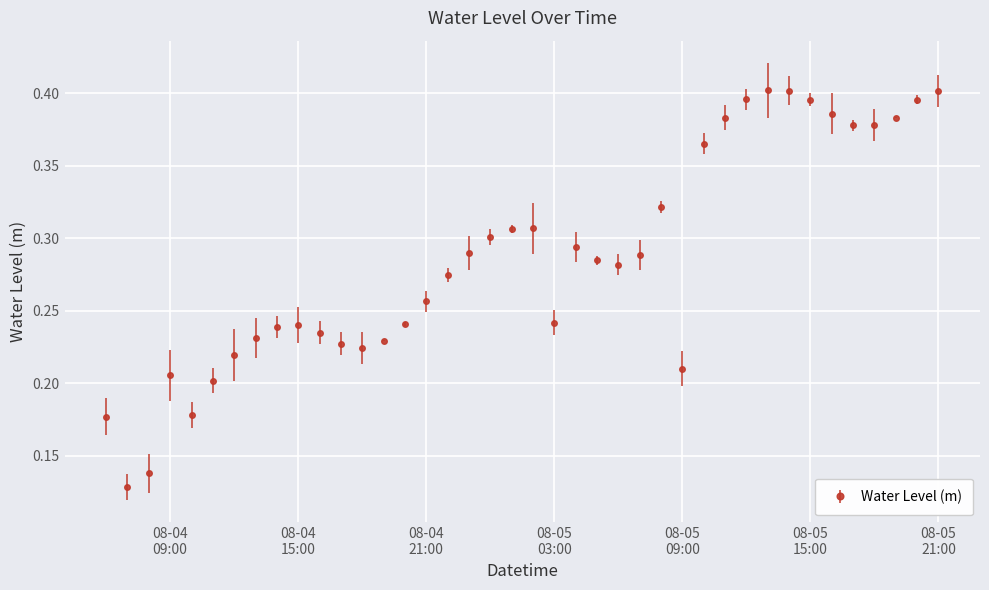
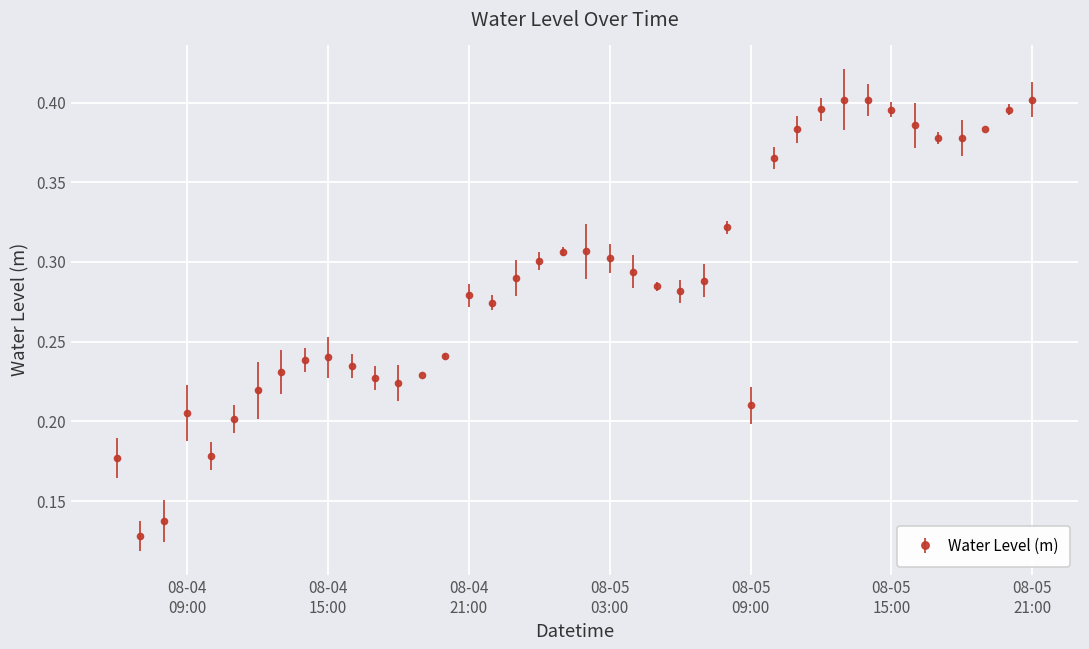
  {
    "08-04 09:00": 0.205,
    "08-04 15:00": 0.240,
-   "08-04 21:00": 0.257,
-   "08-05 03:00": 0.242,
+   "08-04 21:00": 0.279,
+   "08-05 03:00": 0.302,
    "08-05 09:00": 0.210,
    "08-05 15:00": 0.396,
    "08-05 21:00": 0.402
  }
